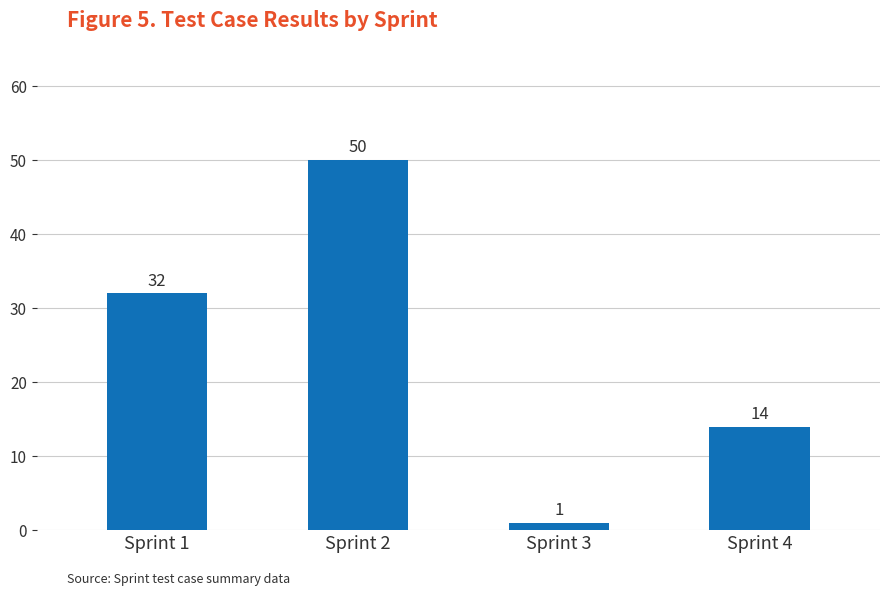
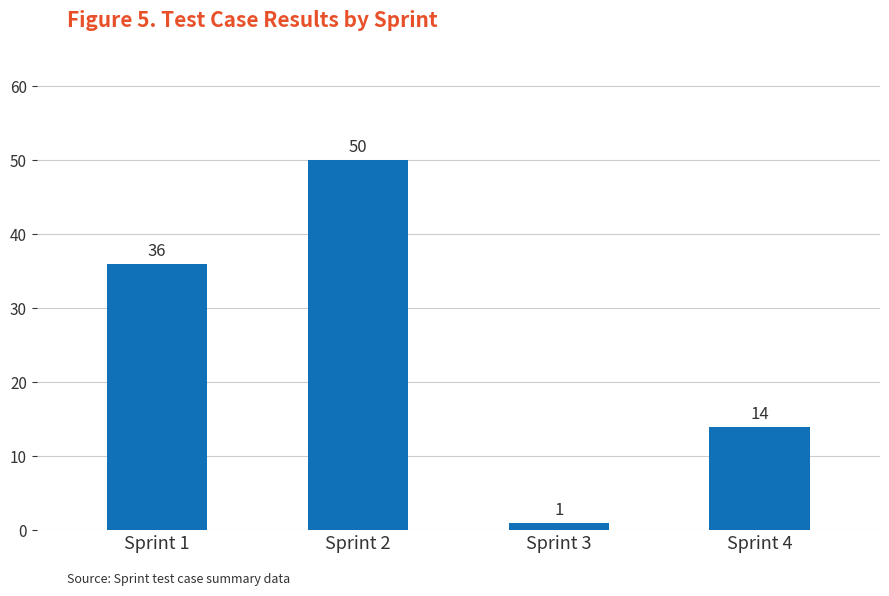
  {
-   "Sprint 1": 32,
+   "Sprint 1": 36,
    "Sprint 2": 50,
    "Sprint 3": 1,
    "Sprint 4": 14
  }
